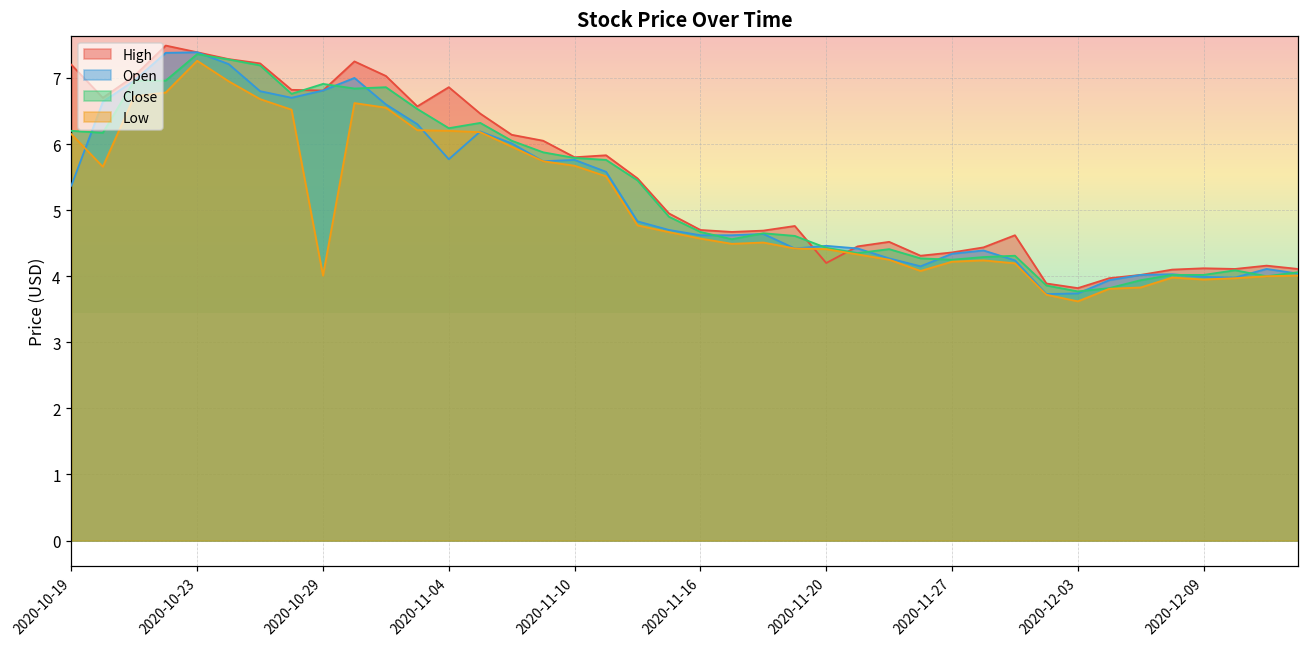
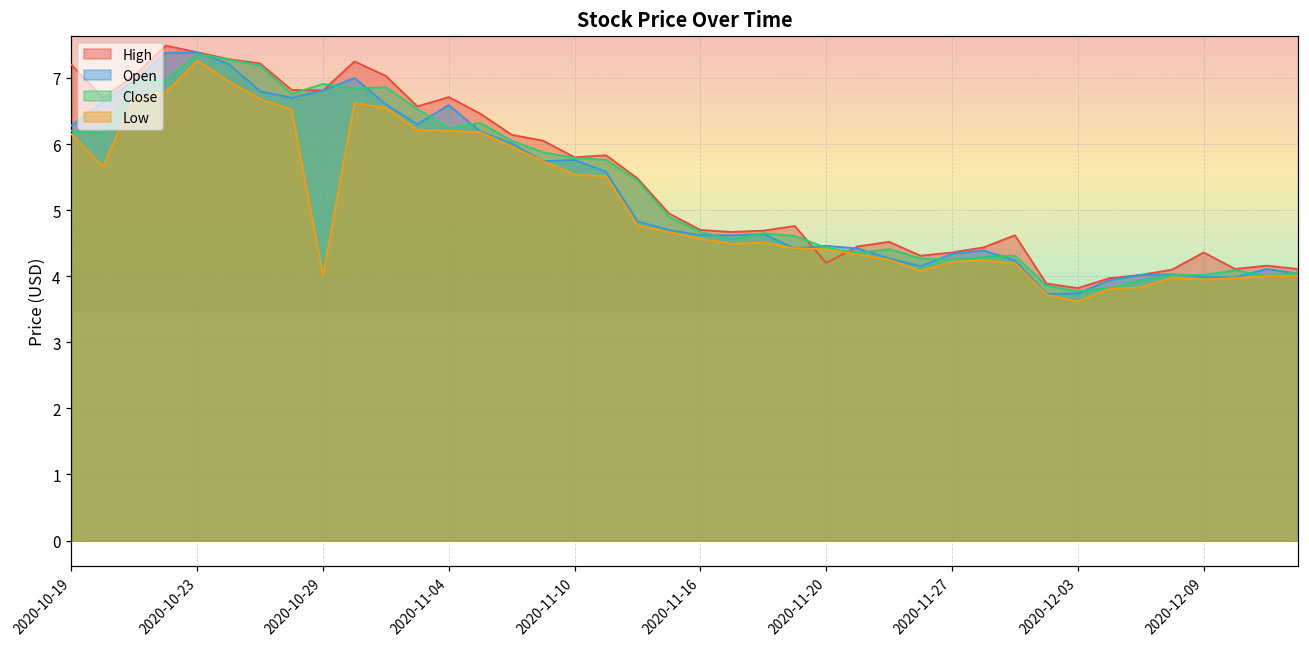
  {
    "High": {
      "2020-10-19": 7.2,
-     "2020-11-04": 6.9,
+     "2020-11-04": 6.7,
      "2020-11-20": 4.2,
      "2020-12-03": 3.8,
-     "2020-12-09": 4.1
+     "2020-12-09": 4.4
    },
    "Open": {
-     "2020-10-19": 5.4,
-     "2020-11-04": 5.8,
+     "2020-10-19": 6.3,
+     "2020-11-04": 6.6,
      "2020-11-16": 4.6
    },
    "Close": {
      "2020-10-19": 6.2,
      "2020-10-29": 6.9
    },
    "Low": {
      "2020-10-19": 6.2,
      "2020-10-23": 7.3,
      "2020-10-29": 4.0,
-     "2020-11-10": 5.7,
+     "2020-11-10": 5.5,
      "2020-11-16": 4.6,
      "2020-12-03": 3.6
    }
  }
